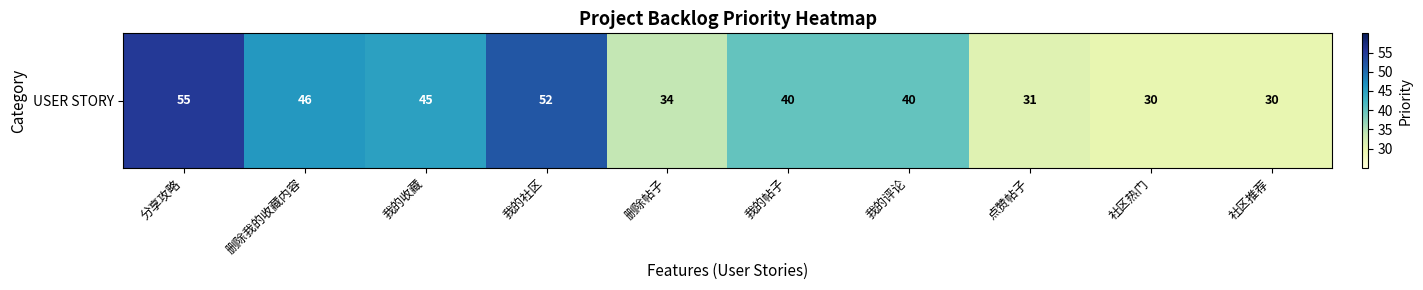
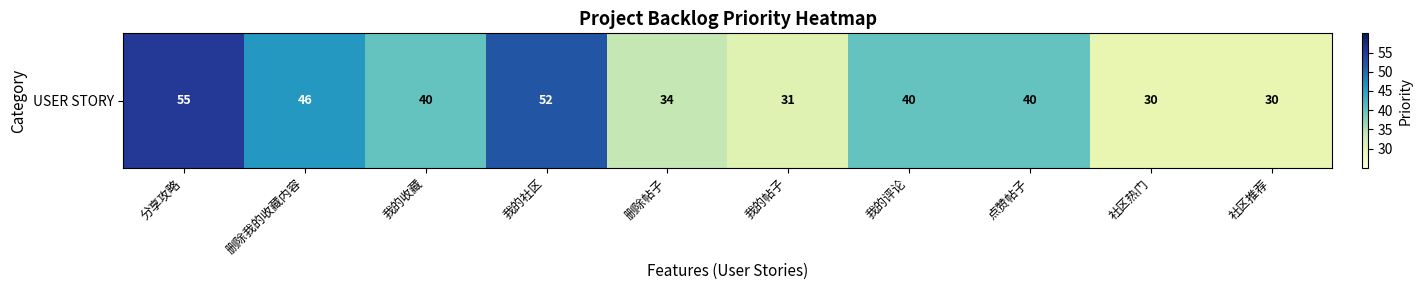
  {
    "USER STORY": {
      "分享攻略": 55,
      "删除我的收藏内容": 46,
-     "我的收藏": 45,
+     "我的收藏": 40,
      "我的社区": 52,
      "删除帖子": 34,
-     "我的帖子": 40,
+     "我的帖子": 31,
      "我的评论": 40,
-     "点赞帖子": 31,
+     "点赞帖子": 40,
      "社区热门": 30,
      "社区推荐": 30
    }
  }
